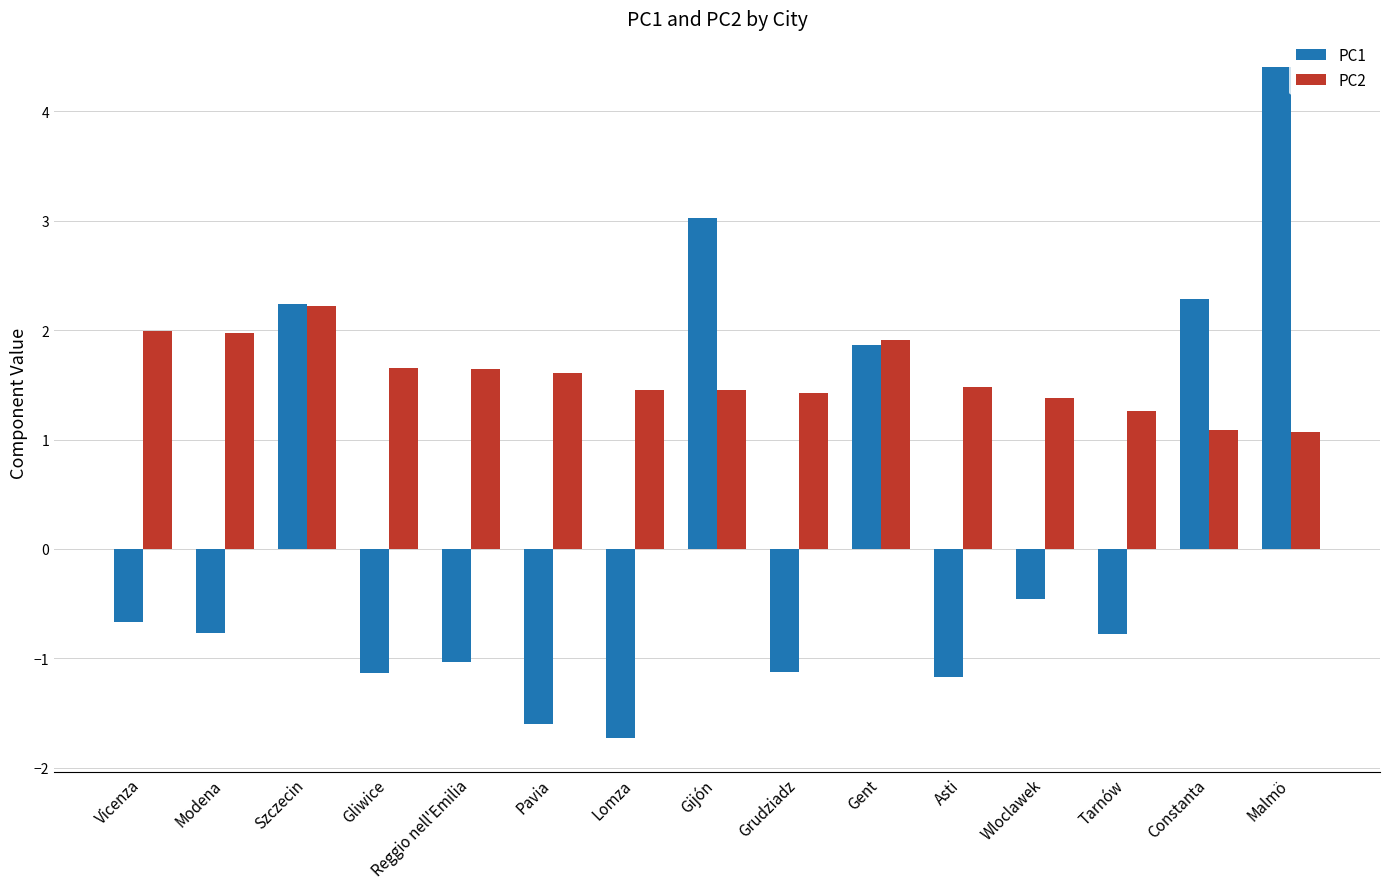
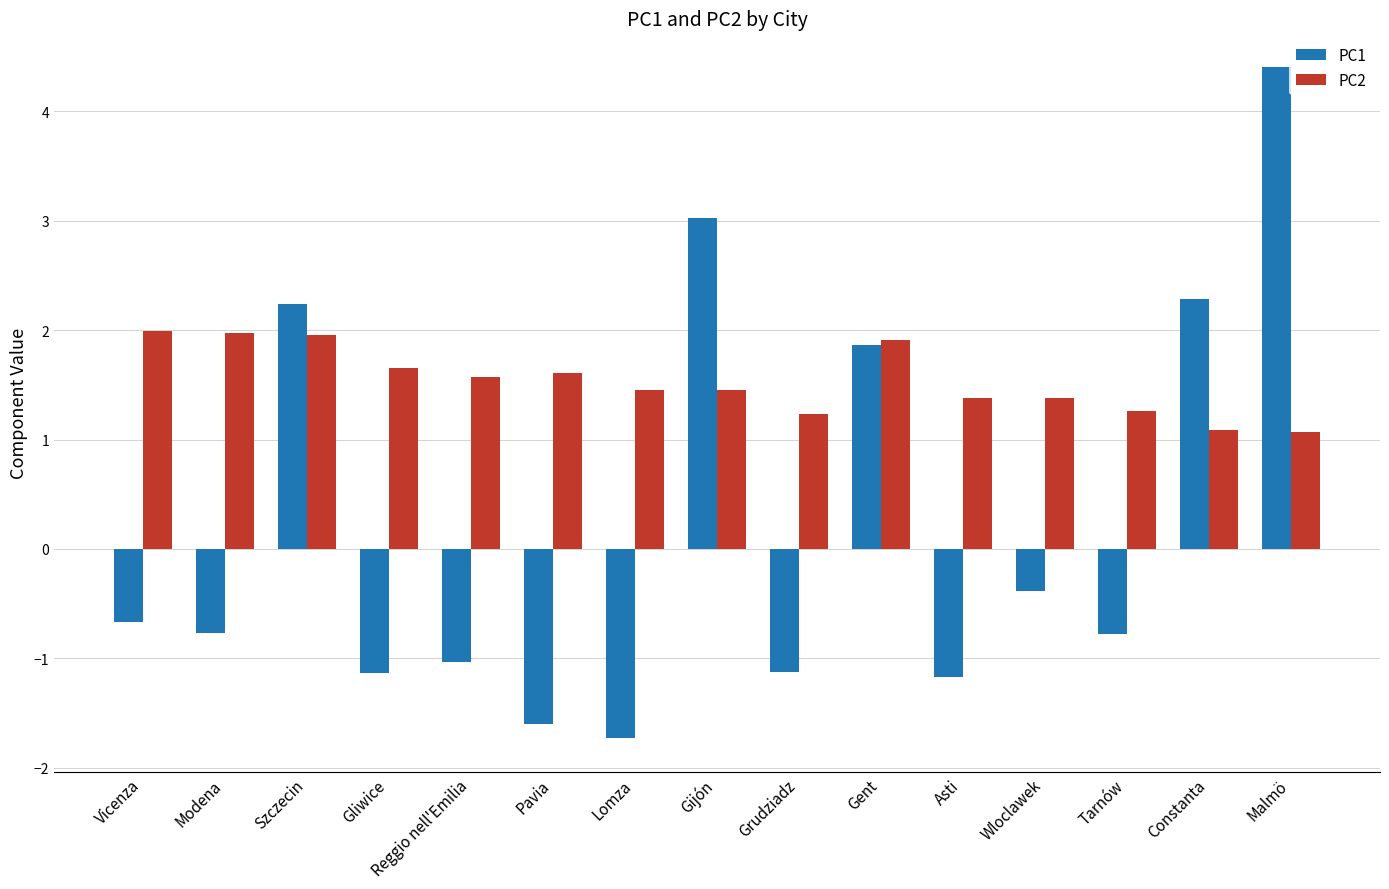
  {
    "PC1": {
      "Vicenza": -0.67,
      "Modena": -0.77,
      "Szczecin": 2.24,
      "Gliwice": -1.13,
      "Reggio nell'Emilia": -1.03,
      "Pavia": -1.60,
      "Lomza": -1.73,
      "Gijón": 3.02,
      "Grudziadz": -1.13,
      "Gent": 1.87,
      "Asti": -1.17,
-     "Wloclawek": -0.46,
+     "Wloclawek": -0.39,
      "Tarnów": -0.78,
      "Constanta": 2.29,
      "Malmö": 4.41
    },
    "PC2": {
      "Vicenza": 2.00,
      "Modena": 1.98,
-     "Szczecin": 2.22,
+     "Szczecin": 1.96,
      "Gliwice": 1.65,
-     "Reggio nell'Emilia": 1.64,
+     "Reggio nell'Emilia": 1.57,
      "Pavia": 1.61,
      "Lomza": 1.45,
      "Gijón": 1.45,
-     "Grudziadz": 1.43,
+     "Grudziadz": 1.23,
      "Gent": 1.91,
-     "Asti": 1.48,
+     "Asti": 1.38,
      "Wloclawek": 1.38,
      "Tarnów": 1.26,
      "Constanta": 1.09,
      "Malmö": 1.07
    }
  }
